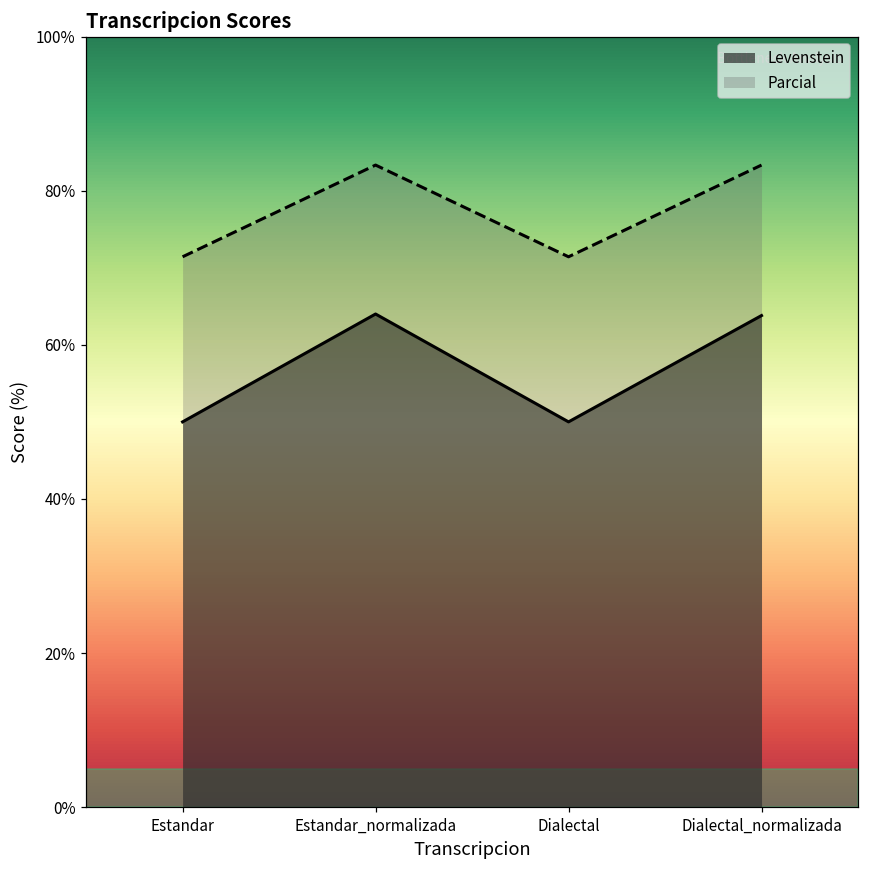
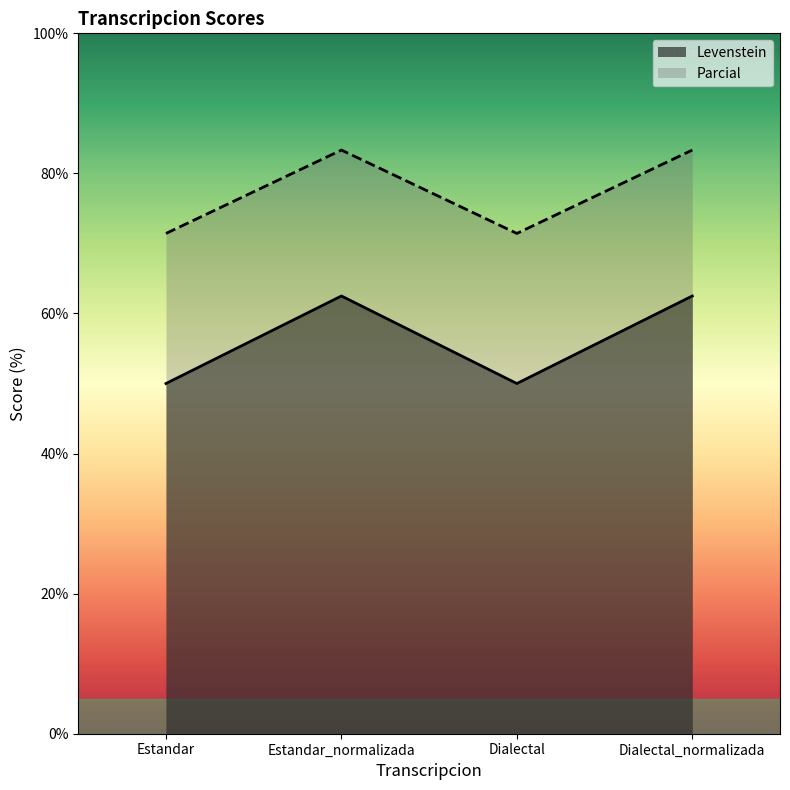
  {
    "Levenstein": {
      "Estandar": "50%",
-     "Estandar_normalizada": "64%",
+     "Estandar_normalizada": "63%",
      "Dialectal": "50%",
-     "Dialectal_normalizada": "64%"
+     "Dialectal_normalizada": "63%"
    },
    "Parcial": {
      "Estandar": "71%",
      "Estandar_normalizada": "83%",
      "Dialectal": "71%",
      "Dialectal_normalizada": "83%"
    }
  }
